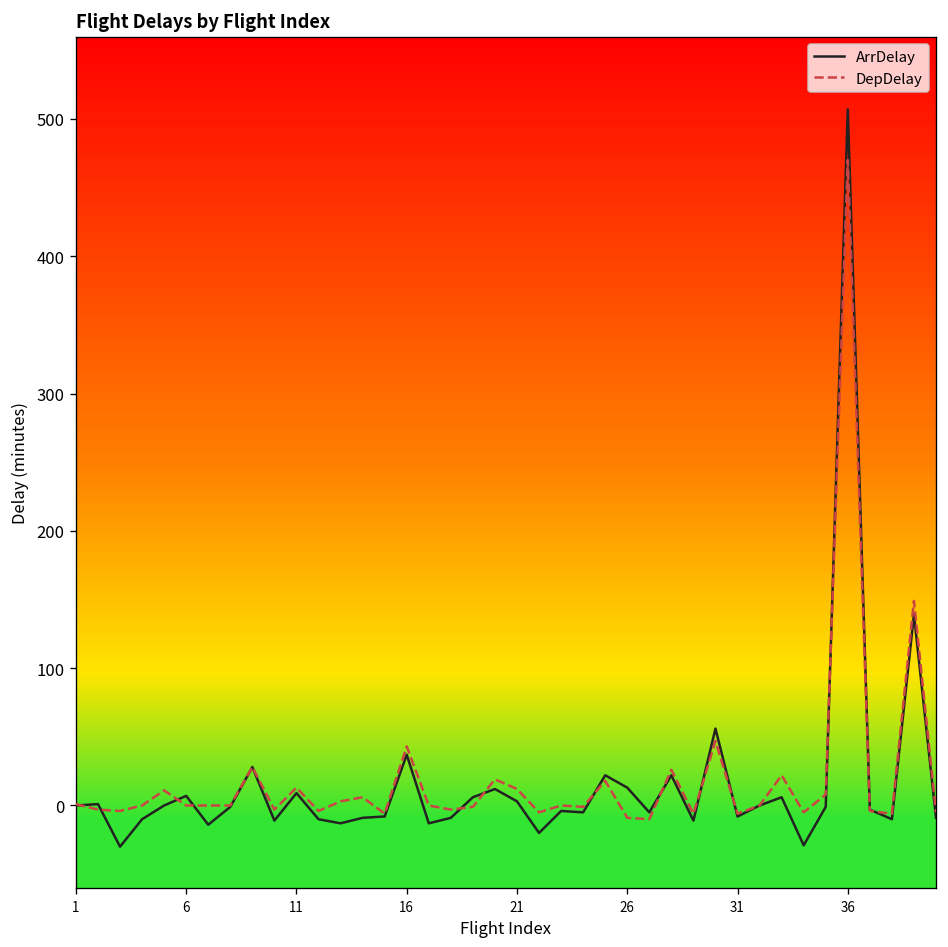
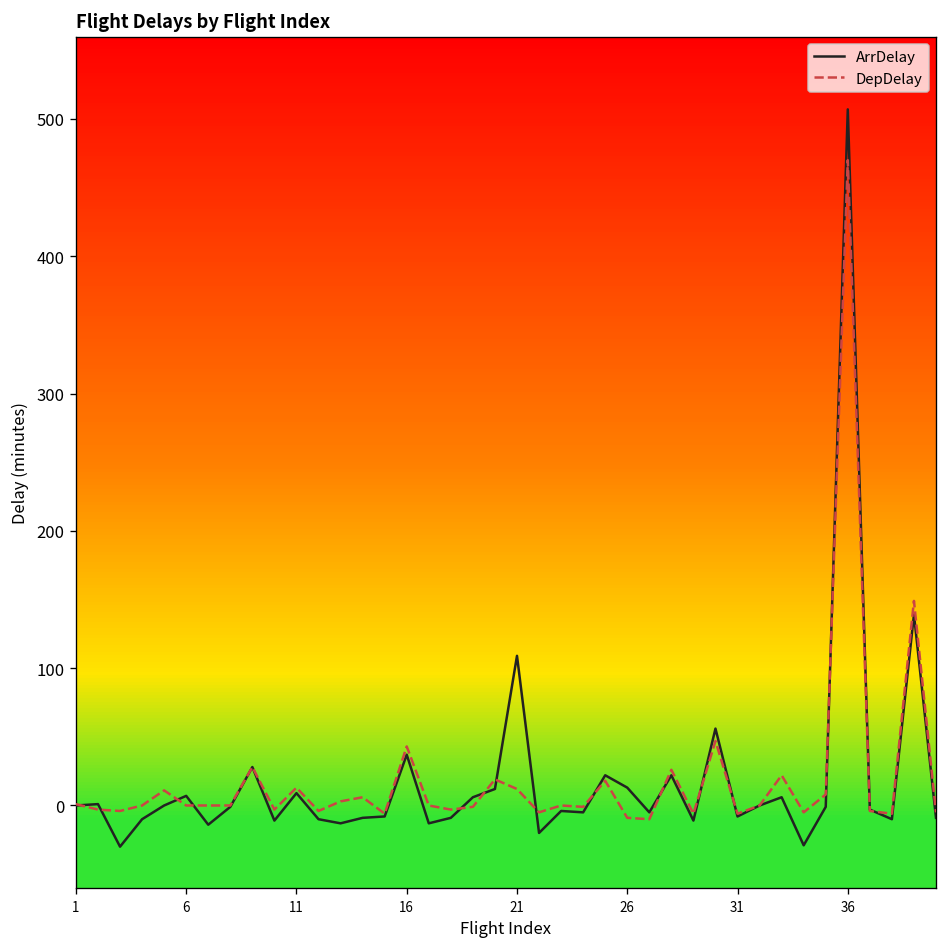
  {
    "ArrDelay": {
      "6": 7,
      "11": 9,
      "16": 37,
-     "21": 3,
+     "21": 109,
      "26": 13,
      "36": 507
    },
    "DepDelay": {
      "6": 0,
      "11": 13,
      "16": 43,
      "21": 12,
      "26": -9,
      "36": 470
    }
  }
